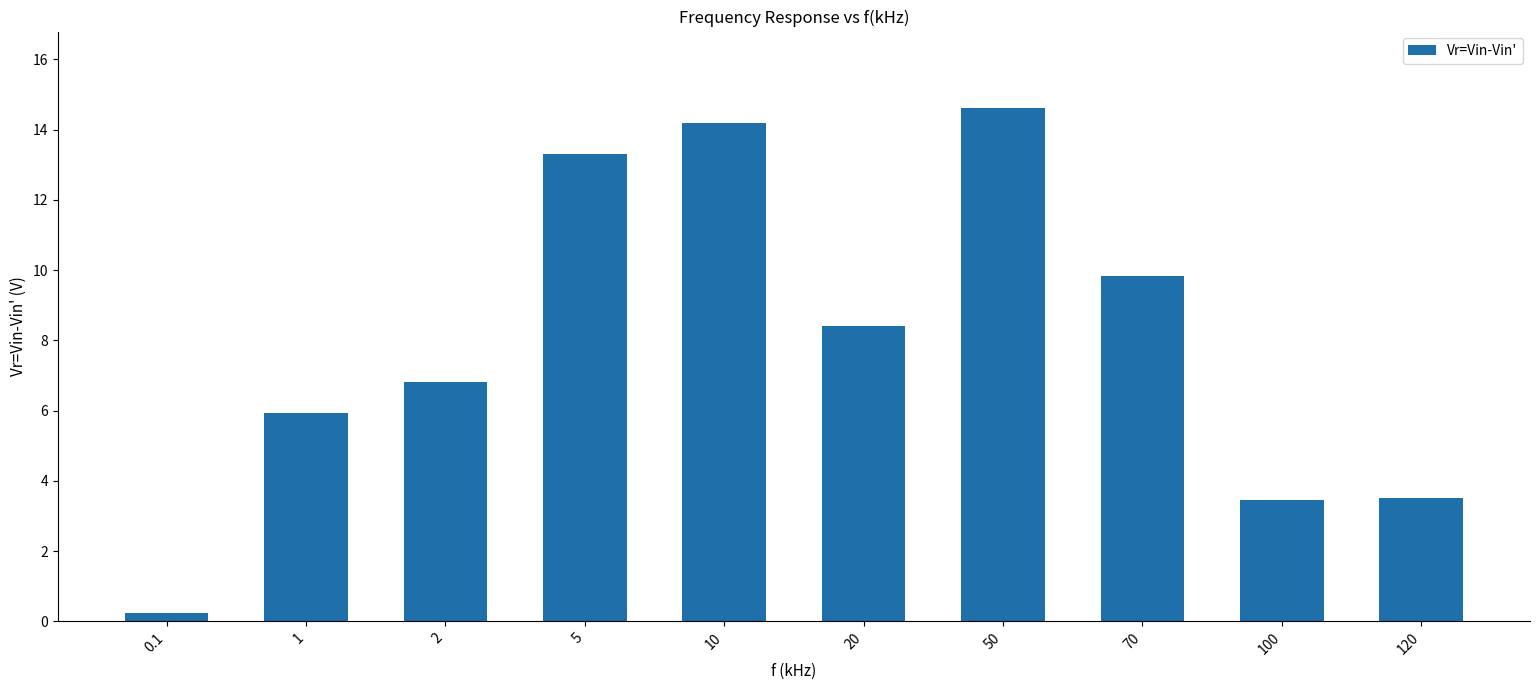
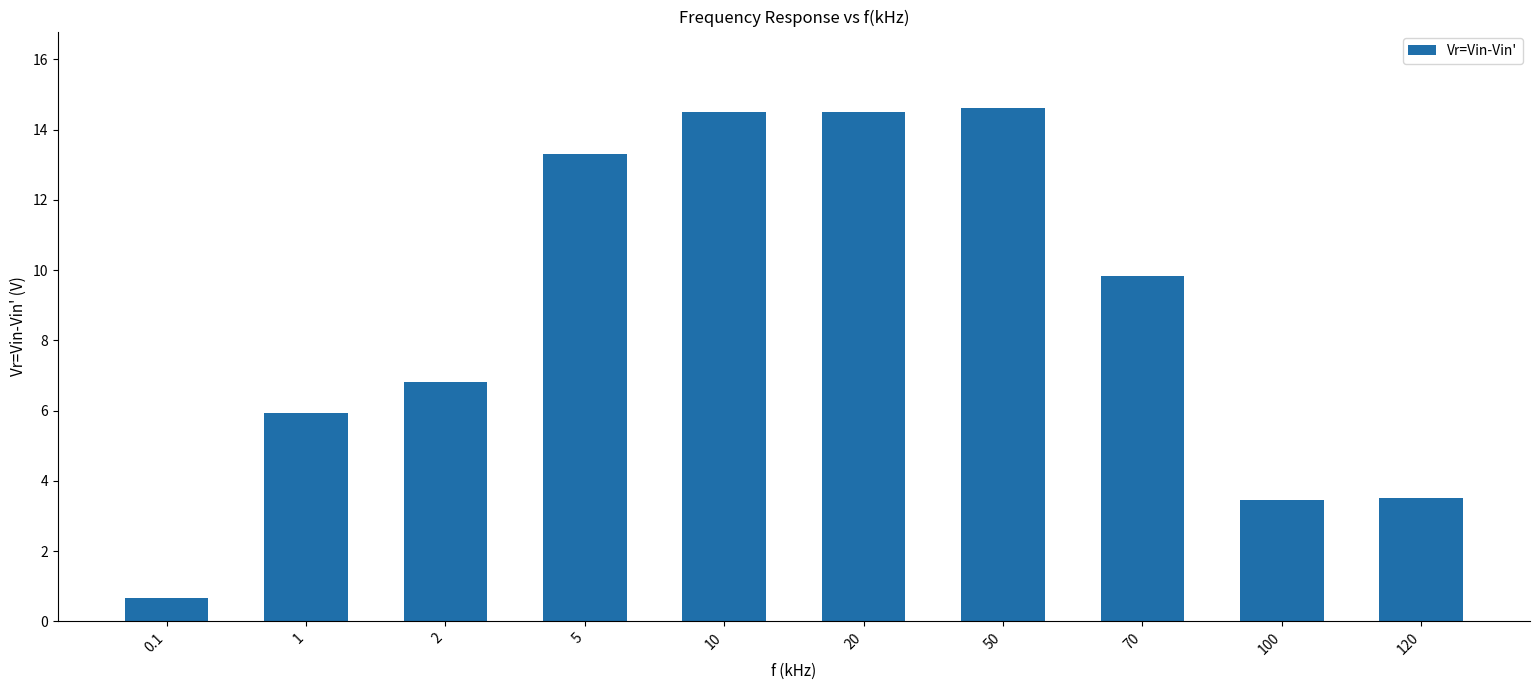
  {
-   "0.1": 0.3,
+   "0.1": 0.7,
    "1": 5.9,
    "2": 6.8,
    "5": 13.3,
-   "10": 14.2,
-   "20": 8.4,
+   "10": 14.5,
+   "20": 14.5,
    "50": 14.6,
    "70": 9.8,
    "100": 3.5,
    "120": 3.5
  }
